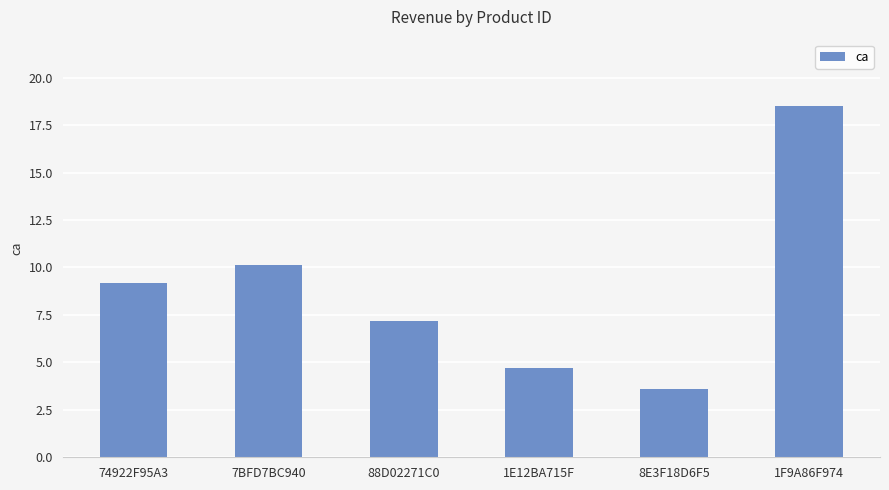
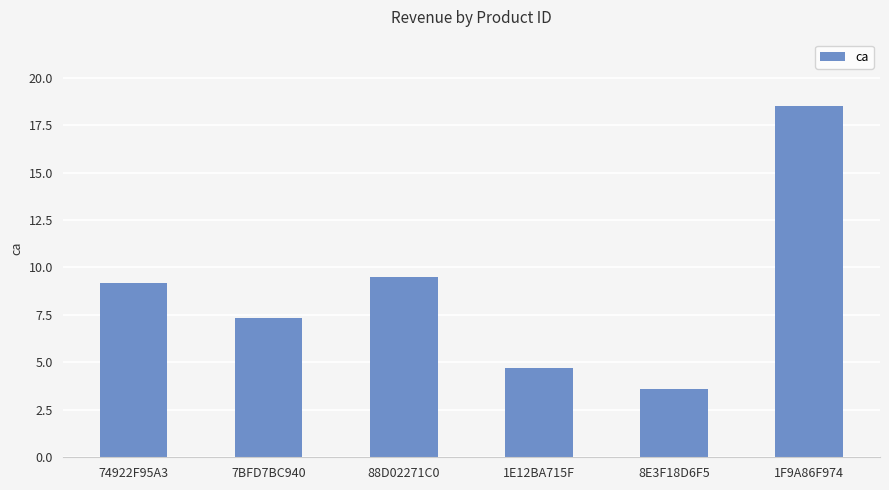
  {
    "74922F95A3": 9.2,
-   "7BFD7BC940": 10.2,
-   "88D02271C0": 7.2,
+   "7BFD7BC940": 7.3,
+   "88D02271C0": 9.5,
    "1E12BA715F": 4.7,
    "8E3F18D6F5": 3.6,
    "1F9A86F974": 18.5
  }
